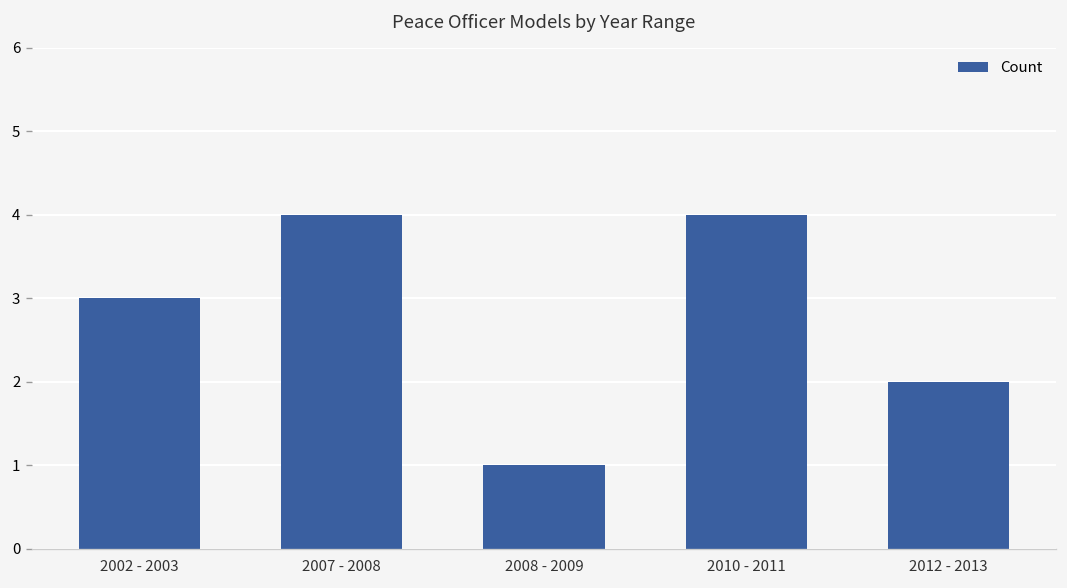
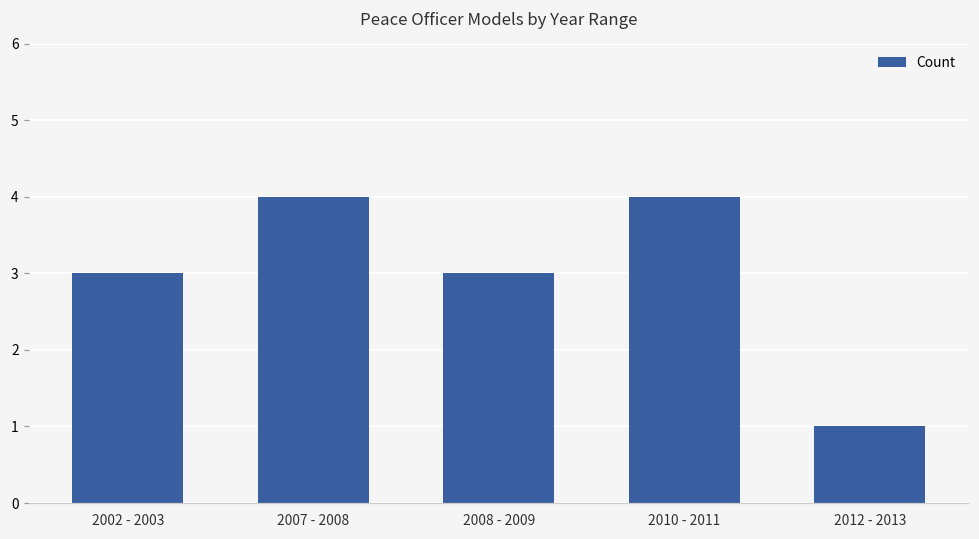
  {
    "2002 - 2003": 3,
    "2007 - 2008": 4,
-   "2008 - 2009": 1,
+   "2008 - 2009": 3,
    "2010 - 2011": 4,
-   "2012 - 2013": 2
+   "2012 - 2013": 1
  }
